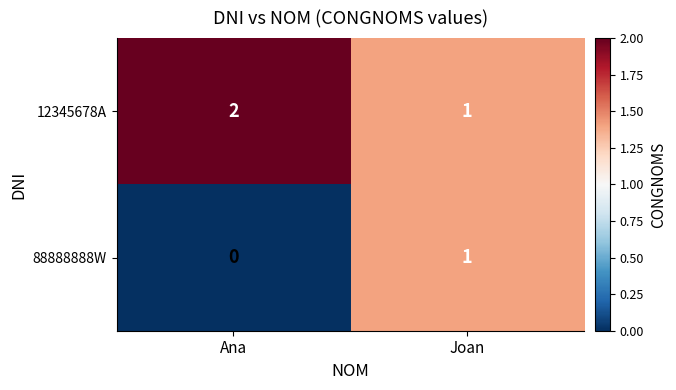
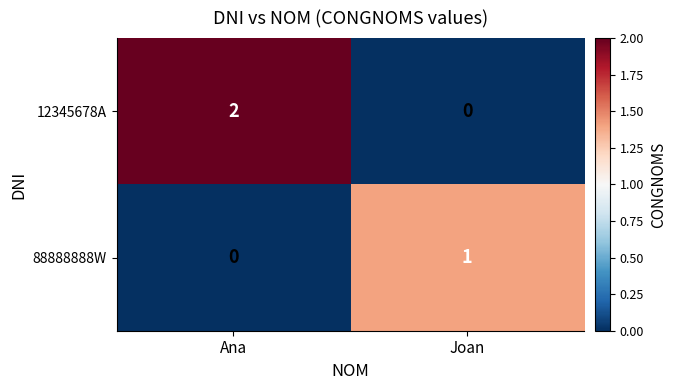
  {
    "12345678A": {
      "Ana": 2,
-     "Joan": 1
+     "Joan": 0
    },
    "88888888W": {
      "Ana": 0,
      "Joan": 1
    }
  }
